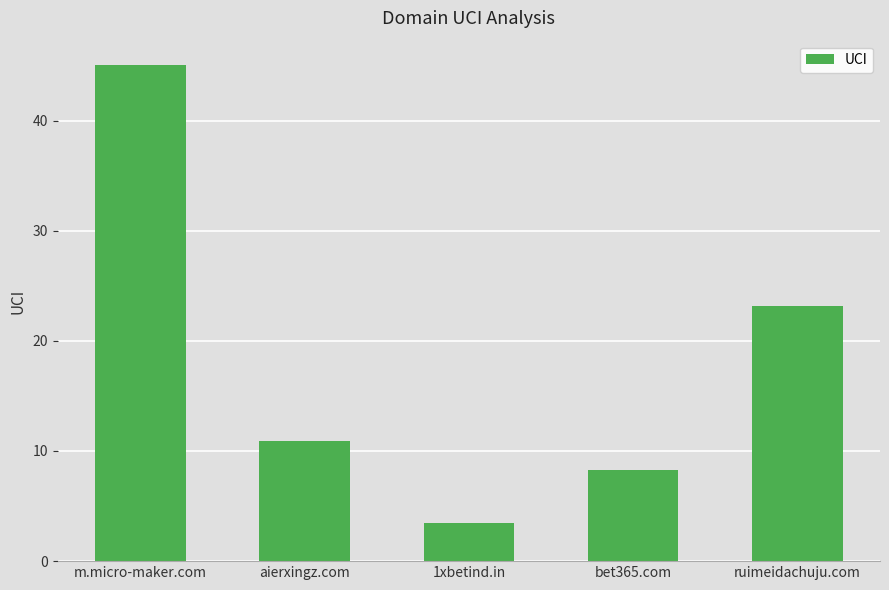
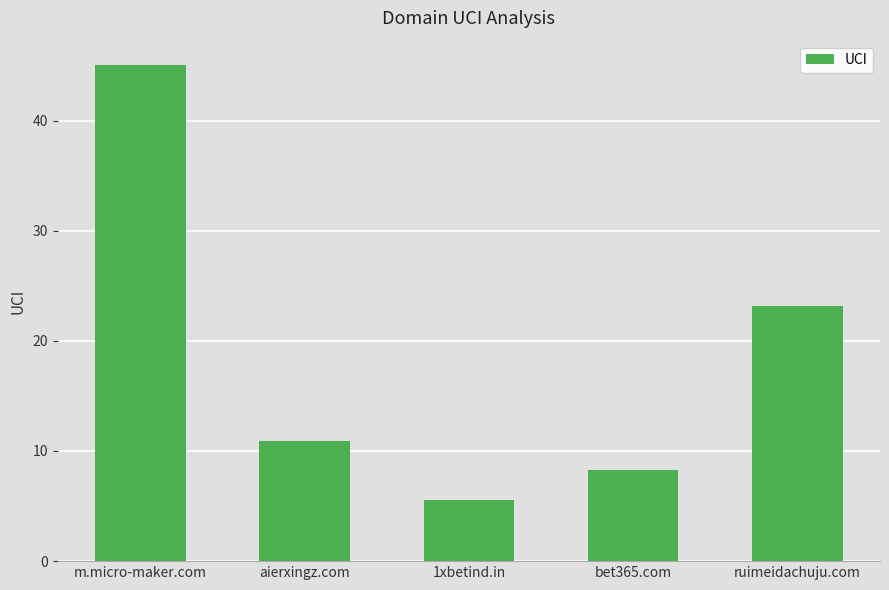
  {
    "m.micro-maker.com": 45.0,
    "aierxingz.com": 10.9,
-   "1xbetind.in": 3.5,
+   "1xbetind.in": 5.6,
    "bet365.com": 8.2,
    "ruimeidachuju.com": 23.2
  }
